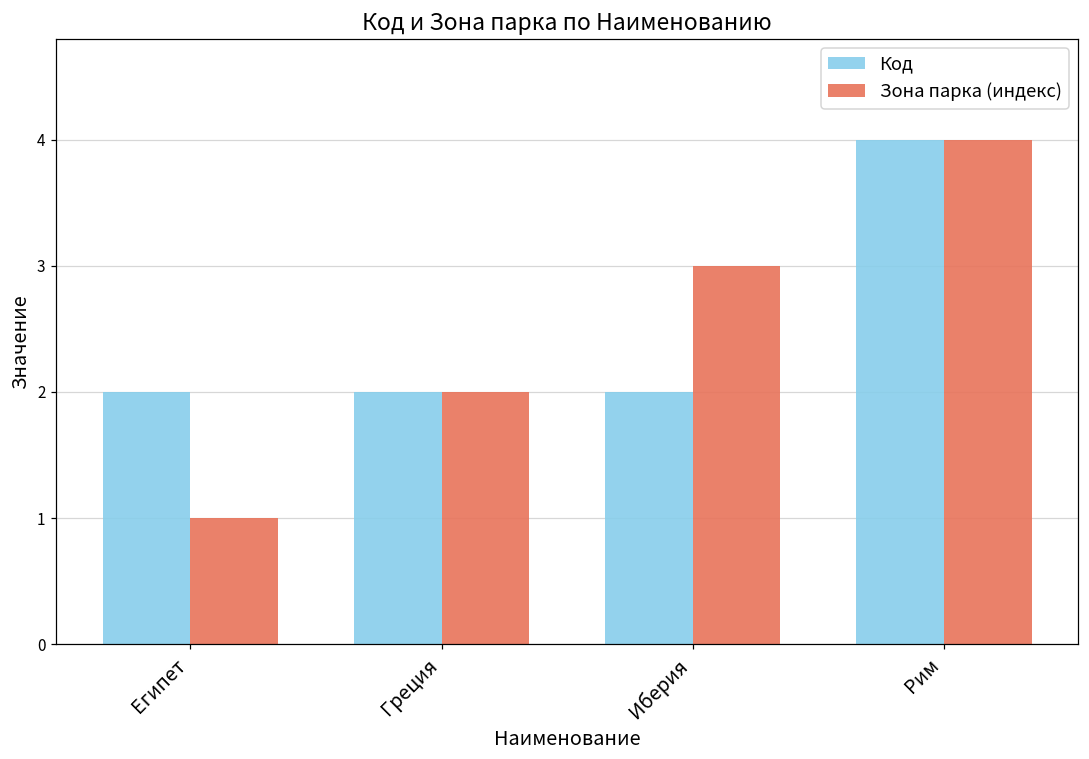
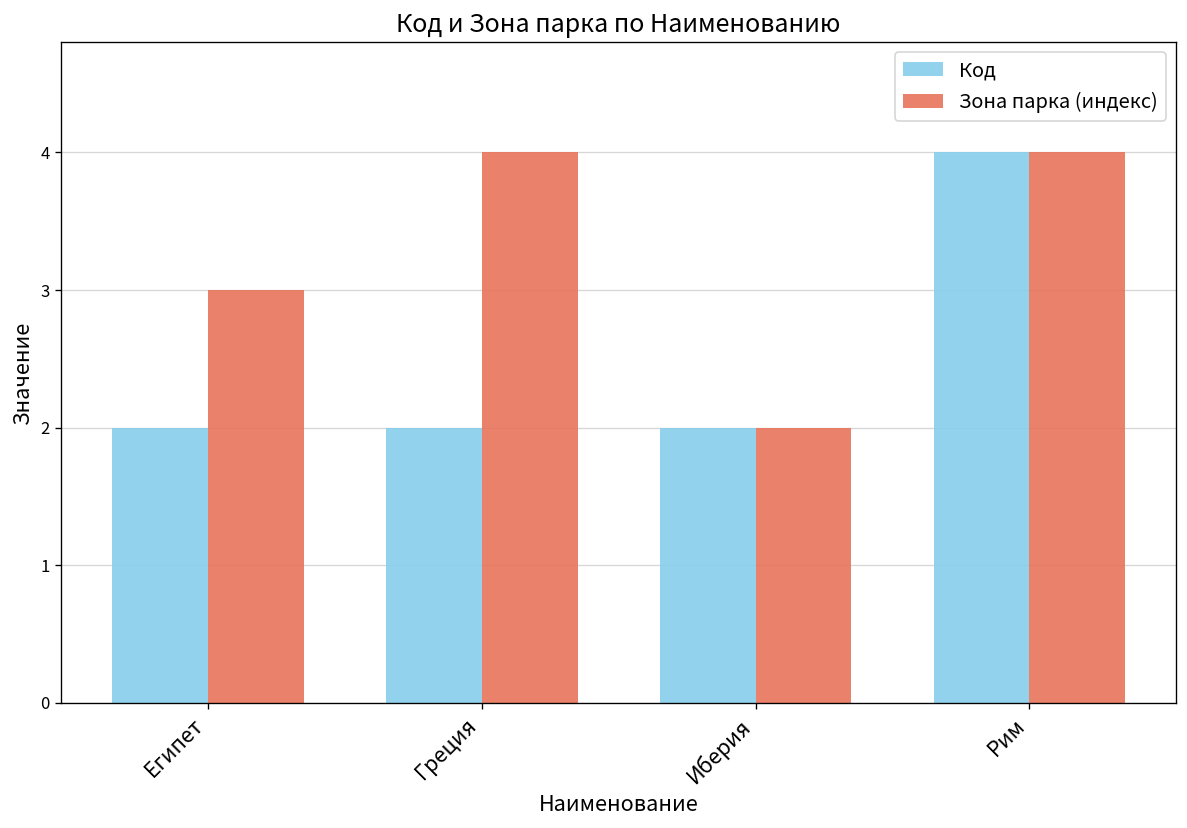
  {
    "Код": {
      "Египет": 2,
      "Греция": 2,
      "Иберия": 2,
      "Рим": 4
    },
    "Зона парка (индекс)": {
-     "Египет": 1,
-     "Греция": 2,
-     "Иберия": 3,
+     "Египет": 3,
+     "Греция": 4,
+     "Иберия": 2,
      "Рим": 4
    }
  }
